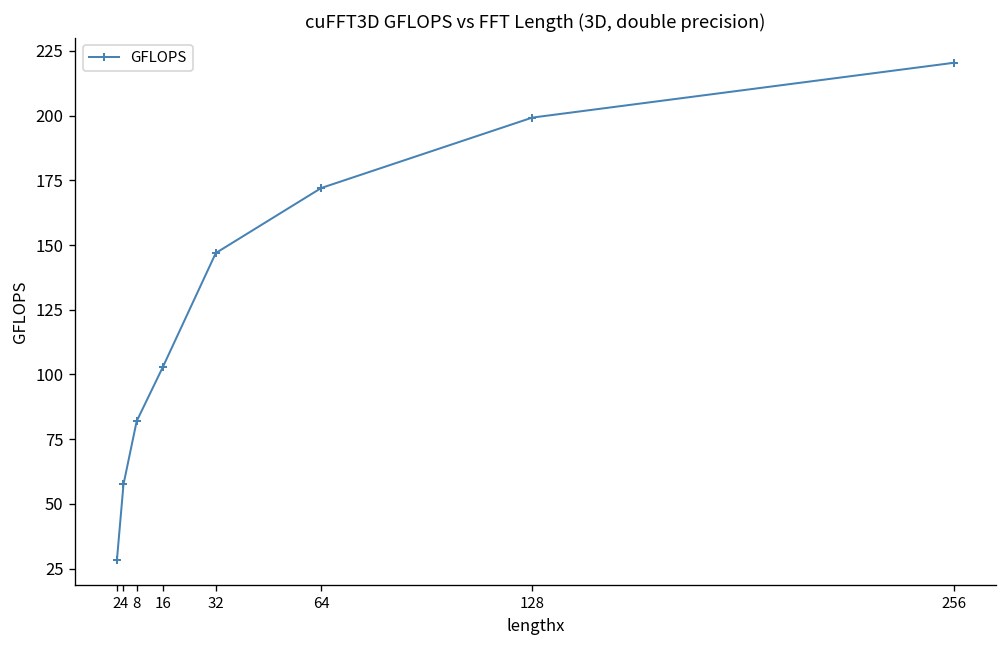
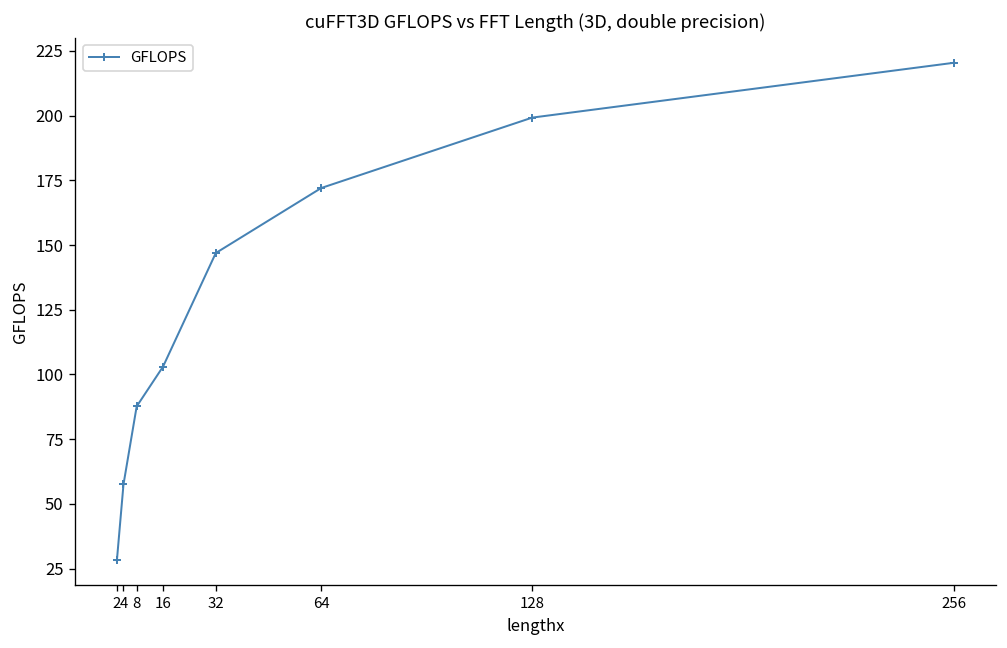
  {
-   "8": 82,
+   "8": 88,
    "16": 103,
    "32": 147,
    "64": 172,
    "128": 199,
    "256": 220
  }
